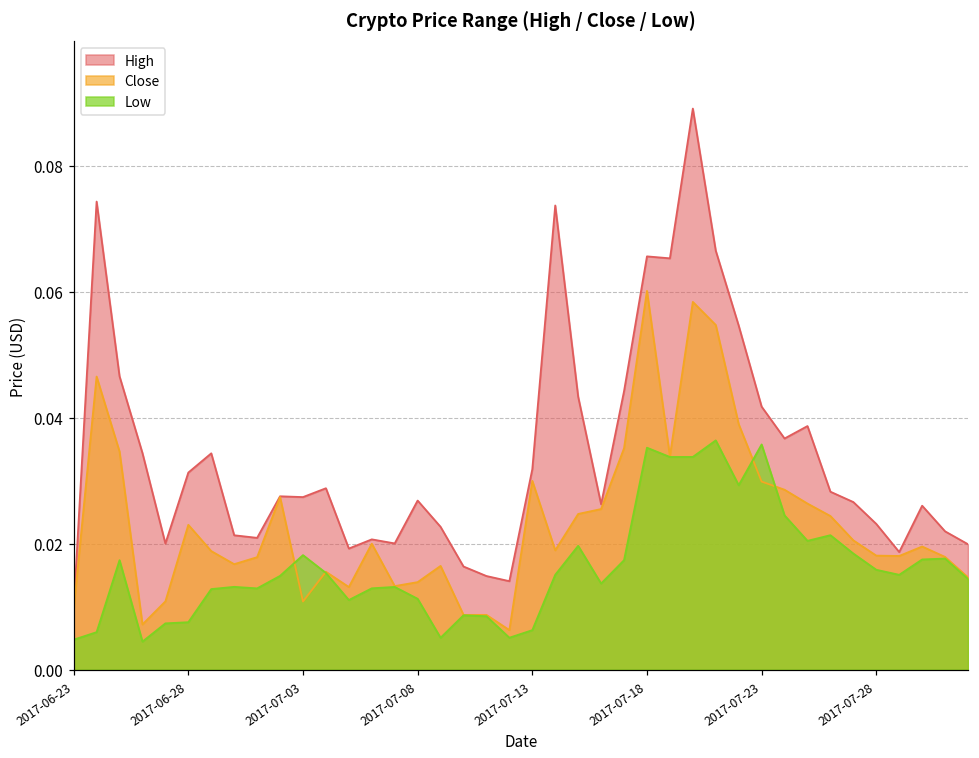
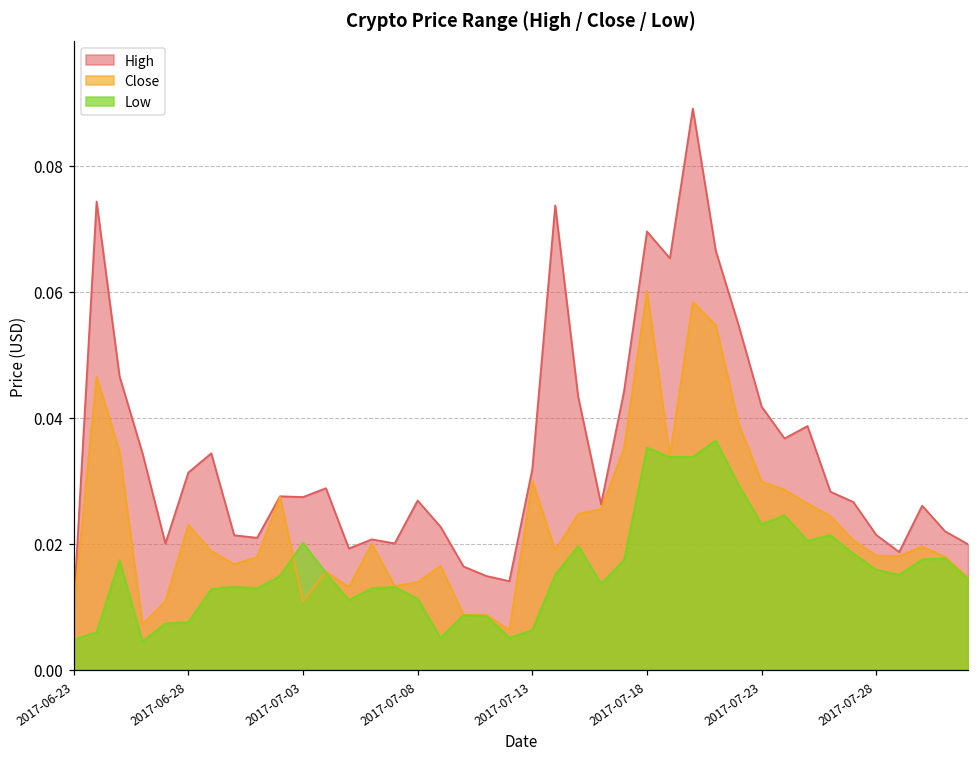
  {
    "High": {
      "2017-06-28": 0.031,
      "2017-07-03": 0.027,
      "2017-07-08": 0.027,
      "2017-07-13": 0.032,
-     "2017-07-18": 0.066,
+     "2017-07-18": 0.070,
      "2017-07-23": 0.042,
-     "2017-07-28": 0.023
+     "2017-07-28": 0.021
    },
    "Close": {
      "2017-06-28": 0.023,
      "2017-07-03": 0.011,
      "2017-07-08": 0.014,
      "2017-07-13": 0.030,
      "2017-07-18": 0.060,
      "2017-07-23": 0.030,
      "2017-07-28": 0.018
    },
    "Low": {
      "2017-06-23": 0.005,
      "2017-06-28": 0.008,
-     "2017-07-03": 0.018,
+     "2017-07-03": 0.020,
      "2017-07-08": 0.011,
      "2017-07-13": 0.006,
      "2017-07-18": 0.035,
-     "2017-07-23": 0.036,
+     "2017-07-23": 0.023,
      "2017-07-28": 0.016
    }
  }
